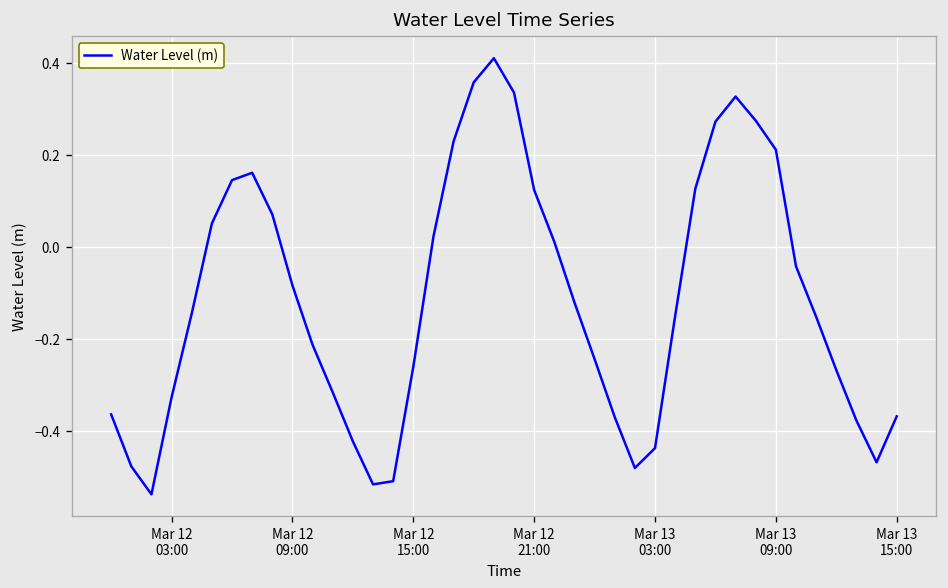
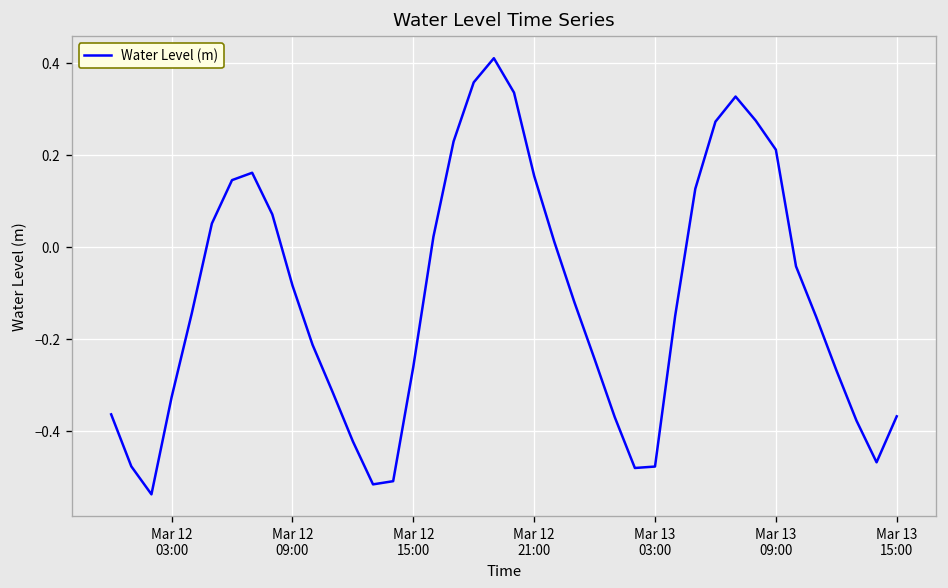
  {
    "Mar 12 03:00": -0.33,
    "Mar 12 09:00": -0.08,
    "Mar 12 15:00": -0.26,
-   "Mar 12 21:00": 0.12,
-   "Mar 13 03:00": -0.44,
+   "Mar 12 21:00": 0.16,
+   "Mar 13 03:00": -0.48,
    "Mar 13 09:00": 0.21,
    "Mar 13 15:00": -0.37
  }
